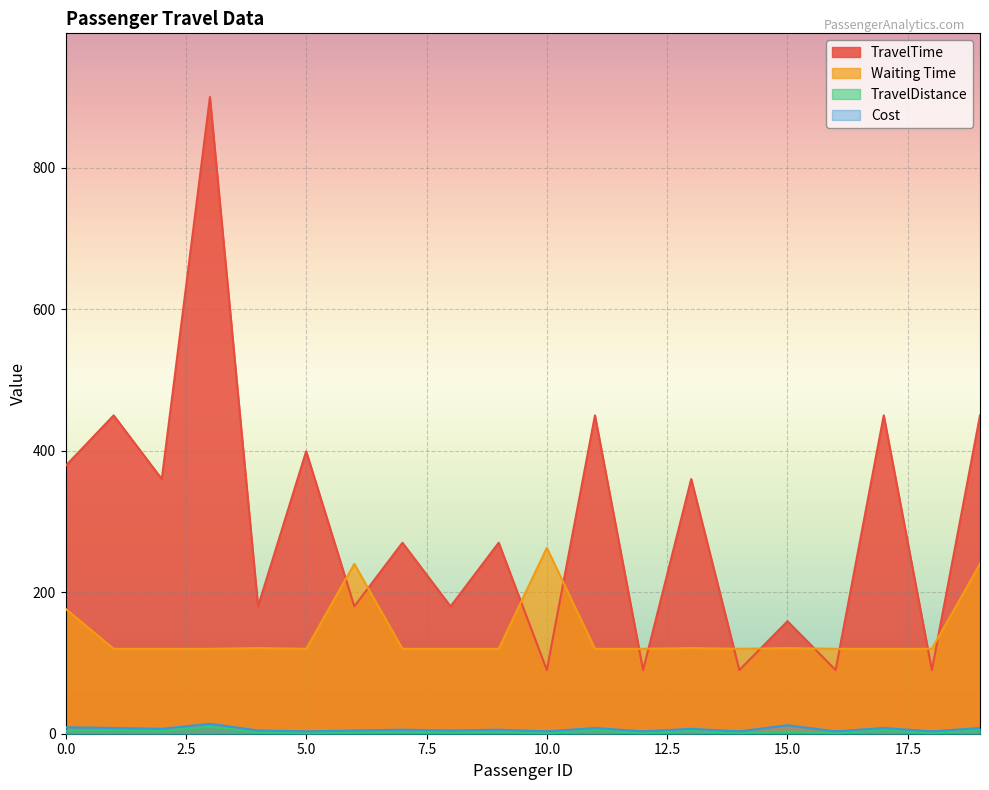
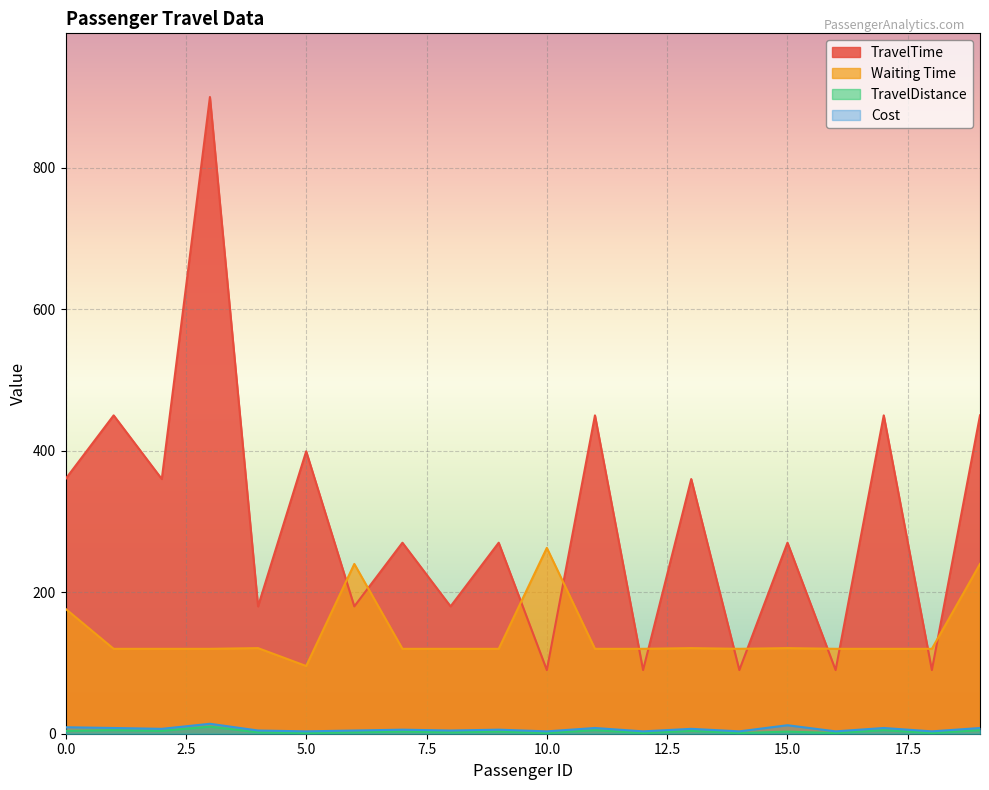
  {
    "TravelTime": {
-     "0.0": 380,
+     "0.0": 360,
      "5.0": 400,
      "10.0": 90,
-     "15.0": 160
+     "15.0": 270
    },
    "Waiting Time": {
      "0.0": 180,
-     "5.0": 120,
+     "5.0": 100,
      "10.0": 260,
      "15.0": 120
    },
    "TravelDistance": {
      "0.0": 0,
      "15.0": 0
    },
    "Cost": {
      "0.0": 10,
      "15.0": 10
    }
  }
